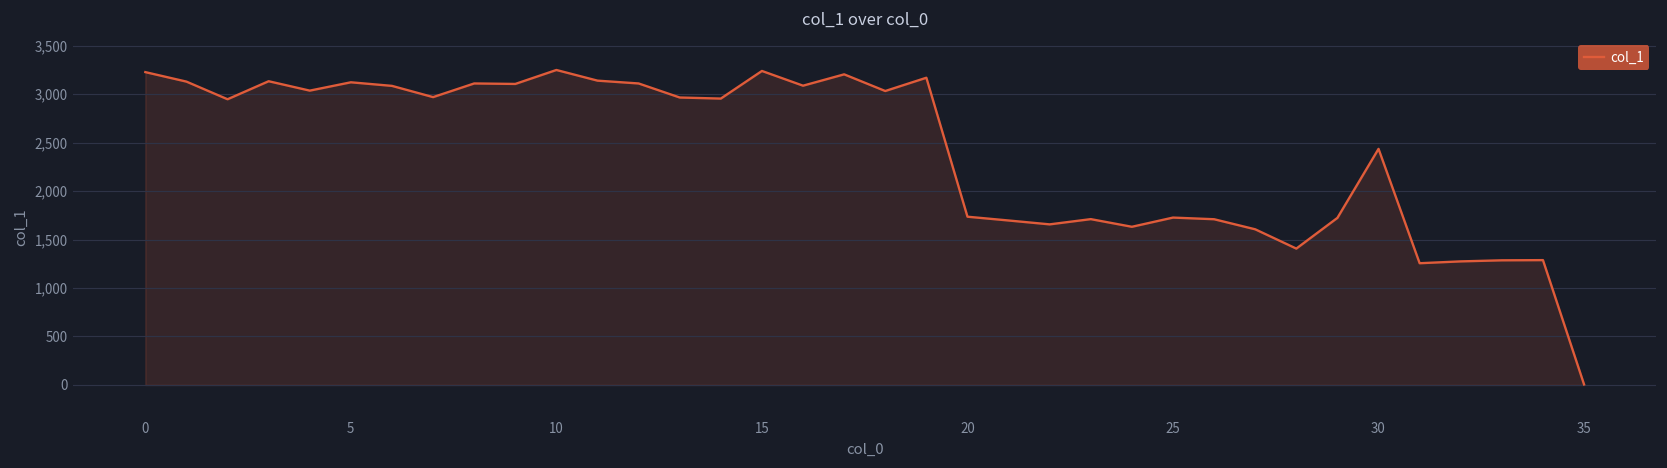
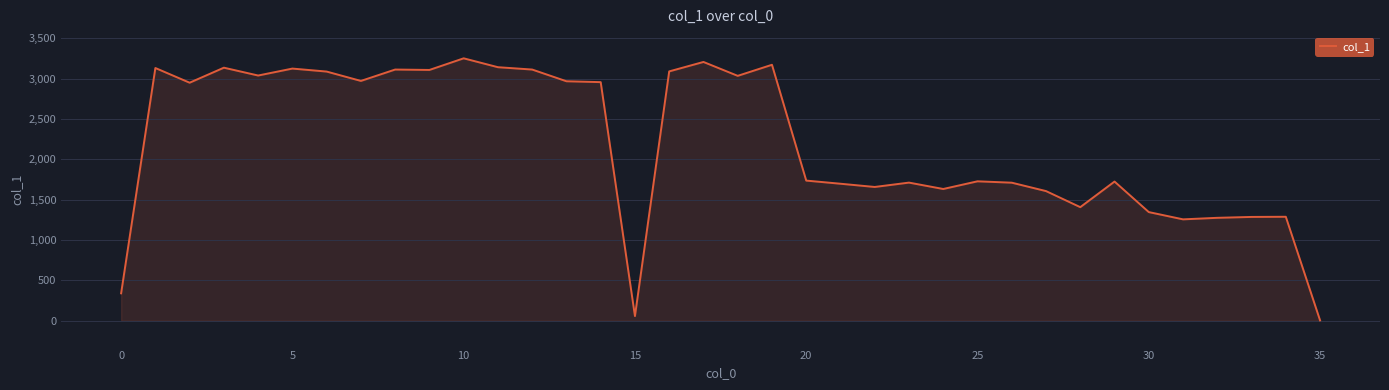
  {
-   "0": "3,200",
+   "0": "300",
    "5": "3,100",
    "10": "3,300",
-   "15": "3,200",
+   "15": "100",
    "20": "1,700",
    "25": "1,700",
-   "30": "2,400",
+   "30": "1,300",
    "35": "0"
  }
